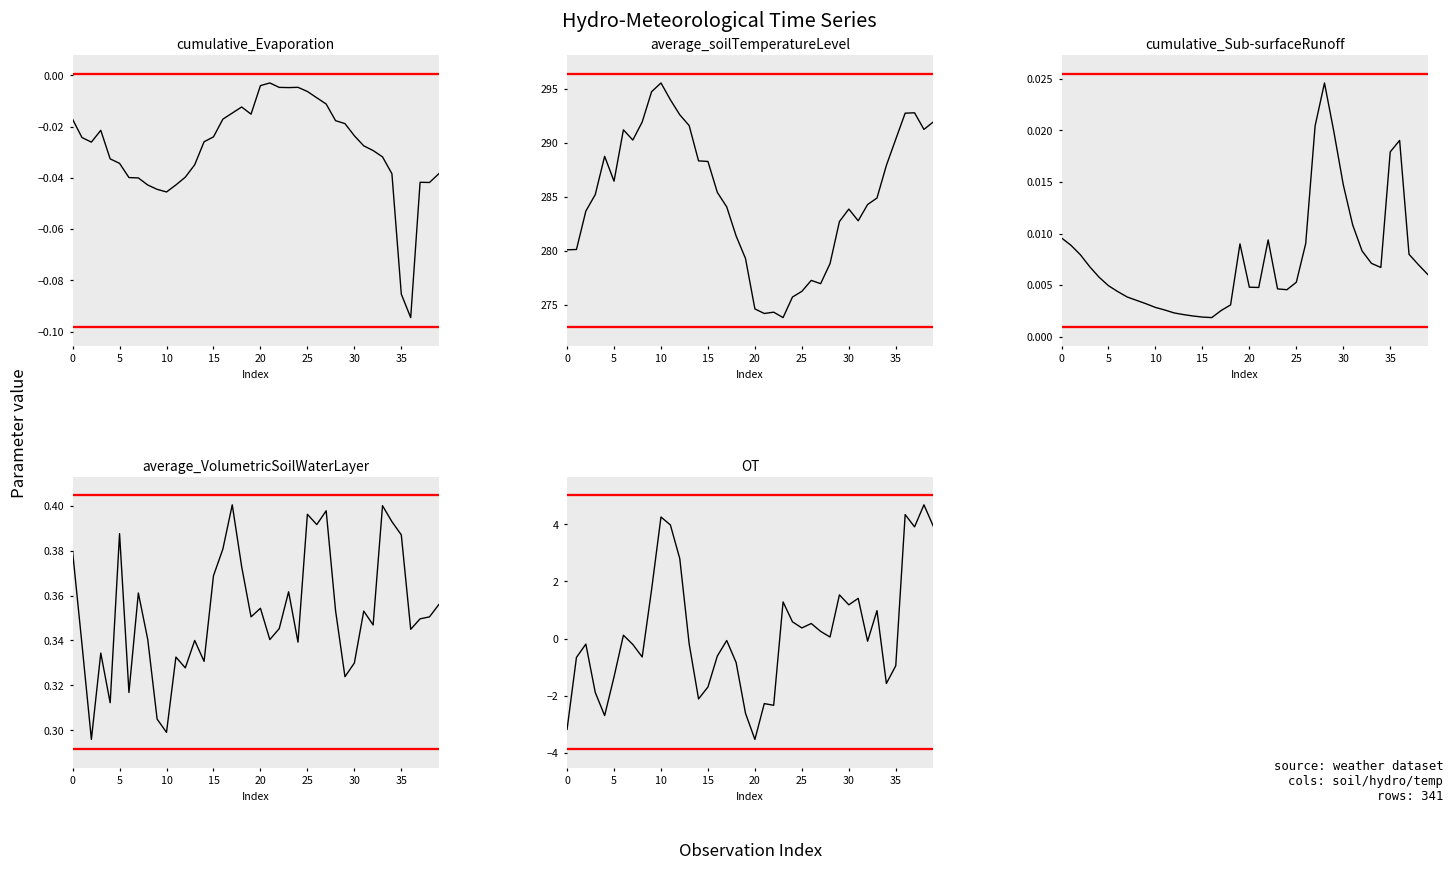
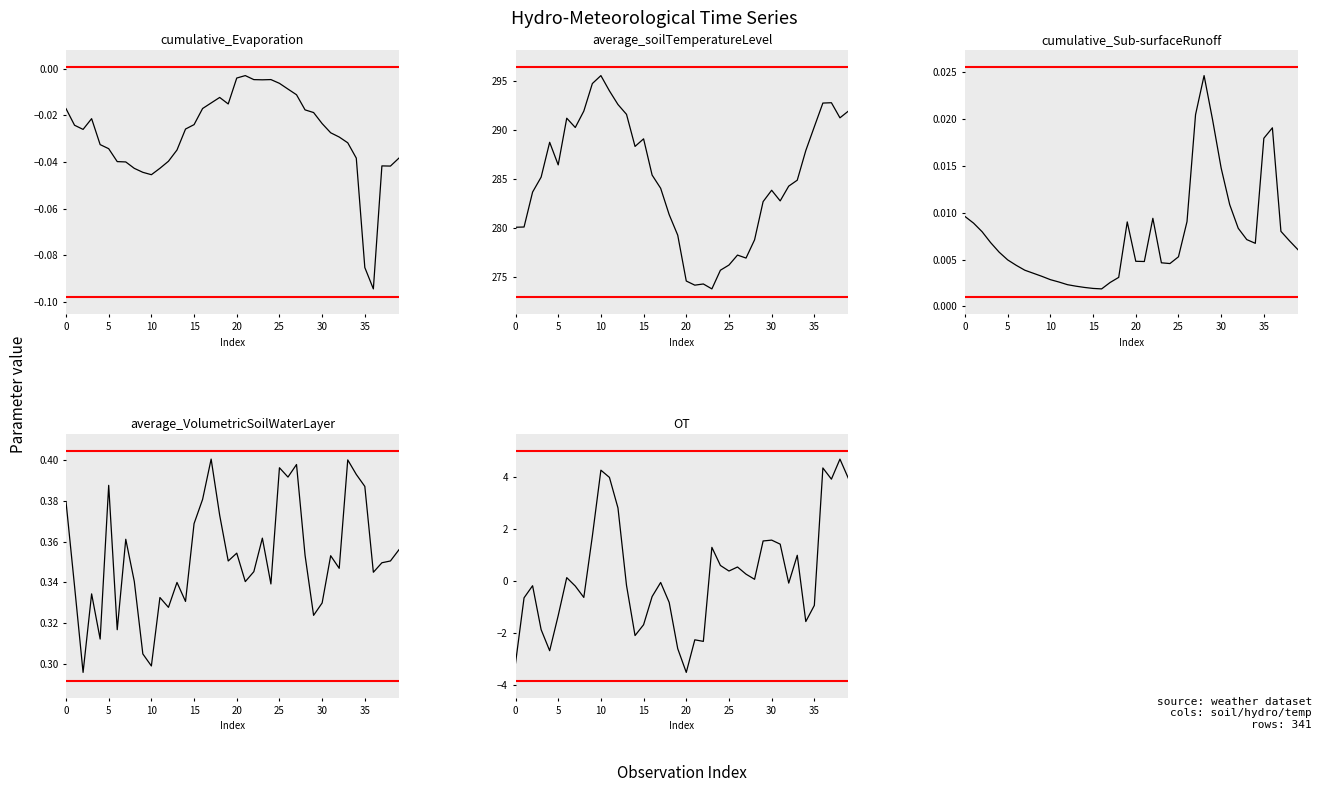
  {
    "cumulative_Evaporation": {
      "0": -0.017,
      "5": -0.034,
      "10": -0.045,
      "15": -0.024,
      "20": -0.004,
      "25": -0.006,
      "30": -0.024,
      "35": -0.085
    },
    "average_soilTemperatureLevel": {
      "0": 280,
      "5": 286,
      "10": 296,
-     "15": 288,
+     "15": 289,
      "20": 275,
      "25": 276,
      "30": 284,
      "35": 290
    },
    "cumulative_Sub-surfaceRunoff": {
      "0": 0.010,
      "5": 0.005,
      "10": 0.003,
      "15": 0.002,
      "20": 0.005,
      "25": 0.005,
      "30": 0.015,
      "35": 0.018
    },
    "average_VolumetricSoilWaterLayer": {
      "0": 0.380,
      "5": 0.388,
      "10": 0.299,
      "15": 0.369,
      "20": 0.354,
      "25": 0.396,
      "30": 0.330,
      "35": 0.387
    },
    "OT": {
      "0": -3.2,
      "5": -1.3,
      "10": 4.3,
      "15": -1.7,
      "20": -3.5,
      "25": 0.4,
-     "30": 1.2,
+     "30": 1.6,
      "35": -1.0
    }
  }
